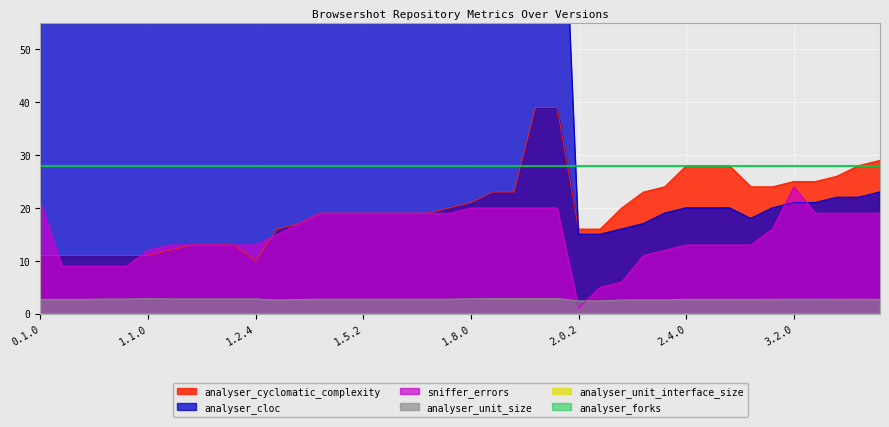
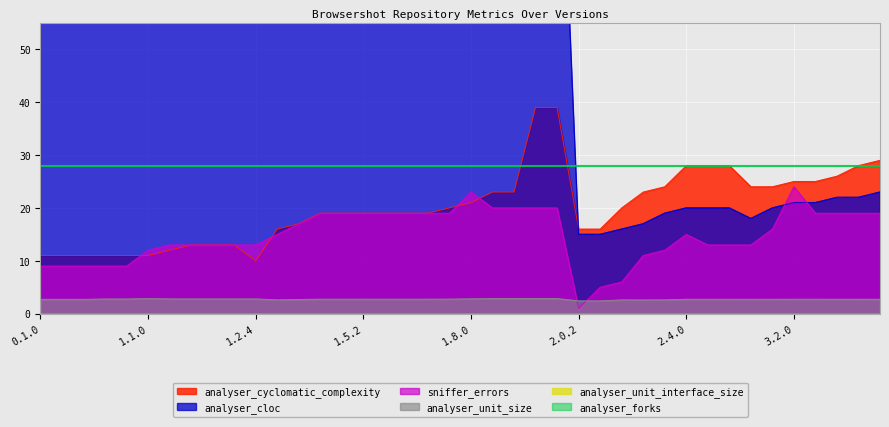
  {
    "analyser_cyclomatic_complexity": {
      "0.1.0": 11,
      "1.1.0": 11,
      "1.2.4": 10,
      "1.8.0": 21,
      "2.0.2": 16,
      "2.4.0": 28,
      "3.2.0": 25
    },
    "analyser_cloc": {
      "2.0.2": 15,
      "2.4.0": 20,
      "3.2.0": 21
    },
    "sniffer_errors": {
-     "0.1.0": 21,
+     "0.1.0": 9,
      "1.1.0": 12,
      "1.2.4": 13,
-     "1.8.0": 20,
+     "1.8.0": 23,
      "2.0.2": 1,
-     "2.4.0": 13,
+     "2.4.0": 15,
      "3.2.0": 24
    },
    "analyser_unit_size": {
      "0.1.0": 3,
      "1.1.0": 3,
      "1.2.4": 3,
      "1.5.2": 3,
      "1.8.0": 3,
      "2.0.2": 2,
      "2.4.0": 3,
      "3.2.0": 3
    },
    "analyser_forks": {
      "0.1.0": 0,
      "1.1.0": 0,
      "1.2.4": 0,
      "1.5.2": 0,
      "1.8.0": 0,
      "2.0.2": 0,
      "2.4.0": 0,
      "3.2.0": 0
    }
  }
